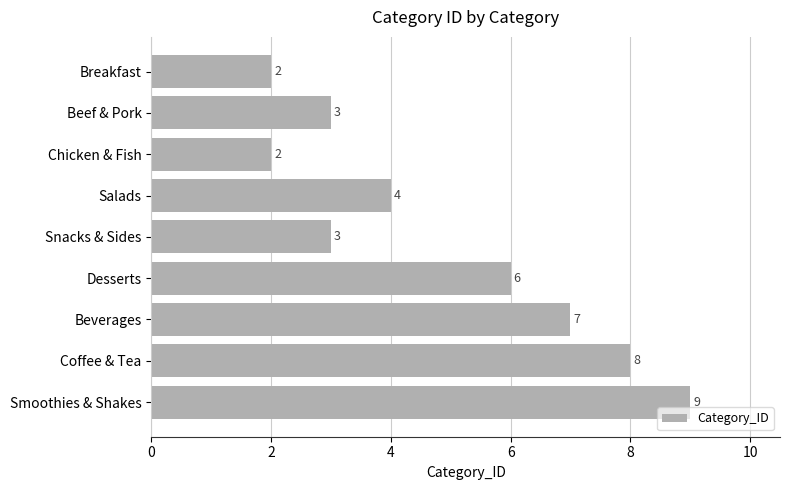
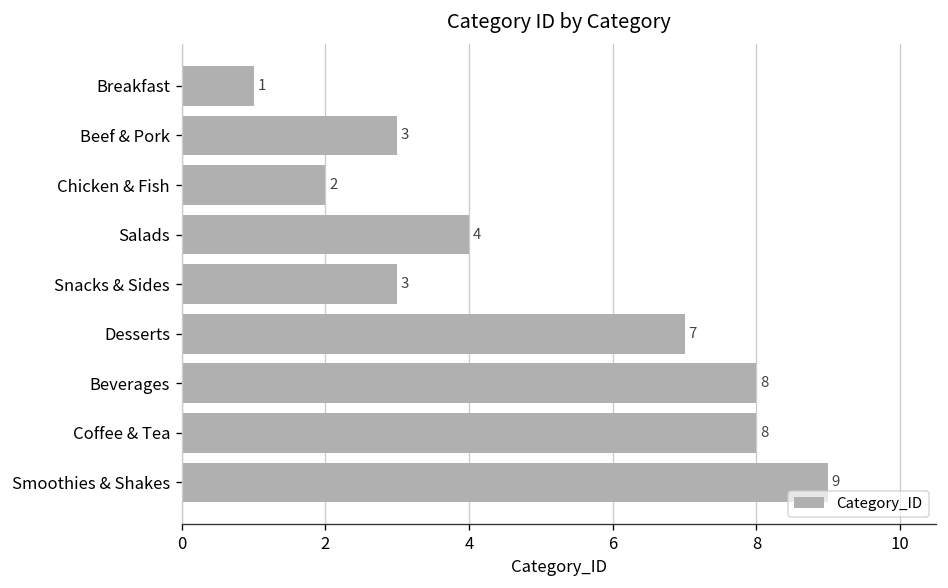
  {
-   "Breakfast": 2,
+   "Breakfast": 1,
    "Beef & Pork": 3,
    "Chicken & Fish": 2,
    "Salads": 4,
    "Snacks & Sides": 3,
-   "Desserts": 6,
-   "Beverages": 7,
+   "Desserts": 7,
+   "Beverages": 8,
    "Coffee & Tea": 8
  }
